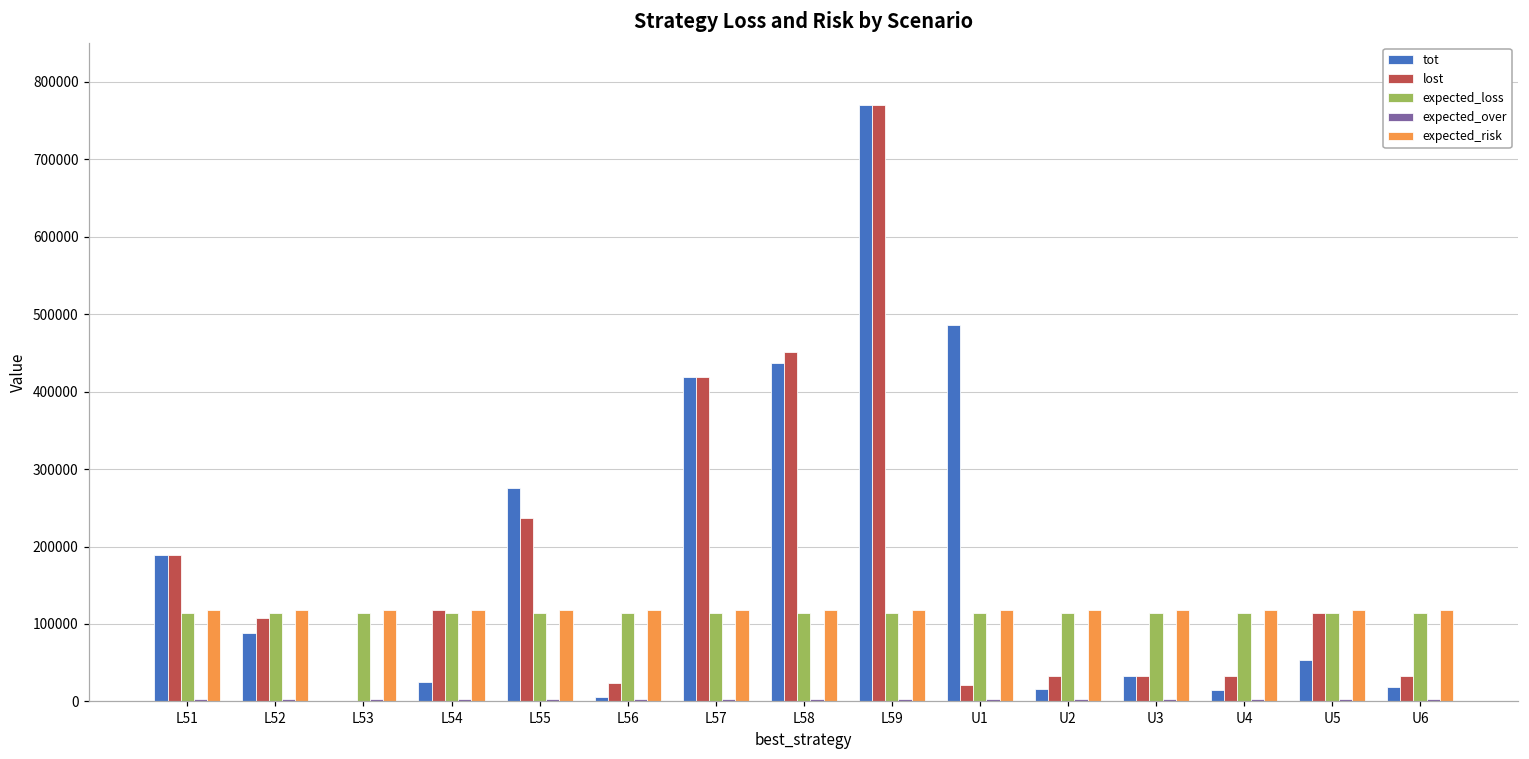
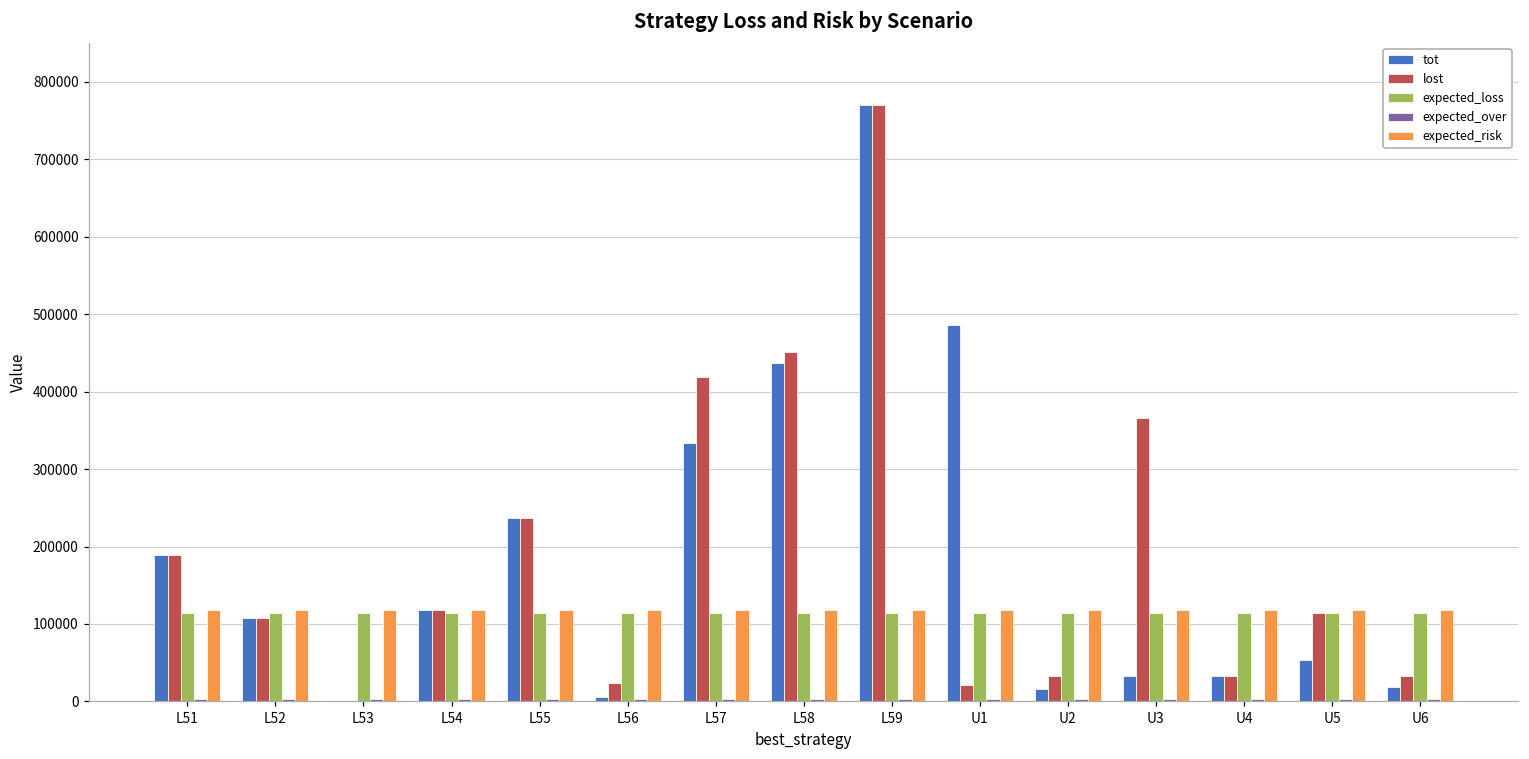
  {
    "tot": {
      "L51": 190000,
-     "L52": 90000,
+     "L52": 110000,
      "L53": 0,
-     "L54": 20000,
-     "L55": 280000,
+     "L54": 120000,
+     "L55": 240000,
      "L56": 10000,
-     "L57": 420000,
+     "L57": 330000,
      "L58": 440000,
      "L59": 770000,
      "U1": 490000,
      "U2": 20000,
      "U3": 30000,
-     "U4": 10000,
+     "U4": 30000,
      "U5": 50000,
      "U6": 20000
    },
    "lost": {
      "L51": 190000,
      "L52": 110000,
      "L53": 0,
      "L54": 120000,
      "L55": 240000,
      "L56": 20000,
      "L57": 420000,
      "L58": 450000,
      "L59": 770000,
      "U1": 20000,
      "U2": 30000,
-     "U3": 30000,
+     "U3": 370000,
      "U4": 30000,
      "U5": 110000,
      "U6": 30000
    },
    "expected_loss": {
      "L51": 110000,
      "L52": 110000,
      "L53": 110000,
      "L54": 110000,
      "L55": 110000,
      "L56": 110000,
      "L57": 110000,
      "L58": 110000,
      "L59": 110000,
      "U1": 110000,
      "U2": 110000,
      "U3": 110000,
      "U4": 110000,
      "U5": 110000,
      "U6": 110000
    },
    "expected_risk": {
      "L51": 120000,
      "L52": 120000,
      "L53": 120000,
      "L54": 120000,
      "L55": 120000,
      "L56": 120000,
      "L57": 120000,
      "L58": 120000,
      "L59": 120000,
      "U1": 120000,
      "U2": 120000,
      "U3": 120000,
      "U4": 120000,
      "U5": 120000,
      "U6": 120000
    }
  }
